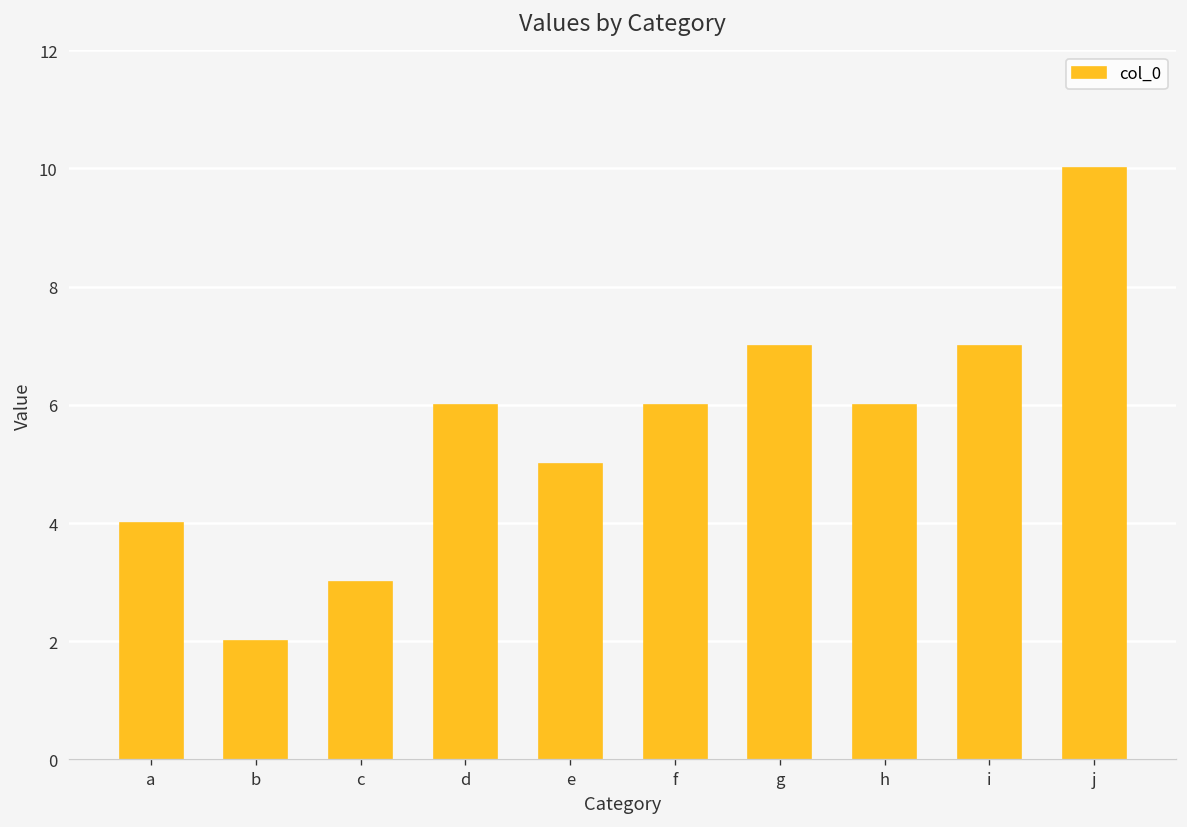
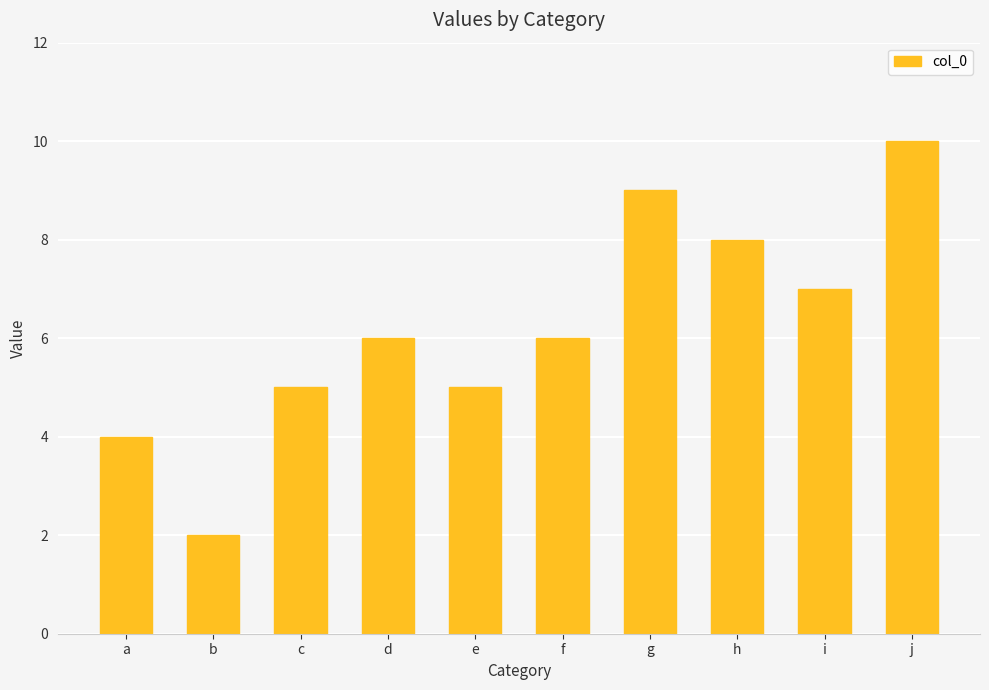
  {
    "a": 4,
    "b": 2,
-   "c": 3,
+   "c": 5,
    "d": 6,
    "e": 5,
    "f": 6,
-   "g": 7,
-   "h": 6,
+   "g": 9,
+   "h": 8,
    "i": 7,
    "j": 10
  }
